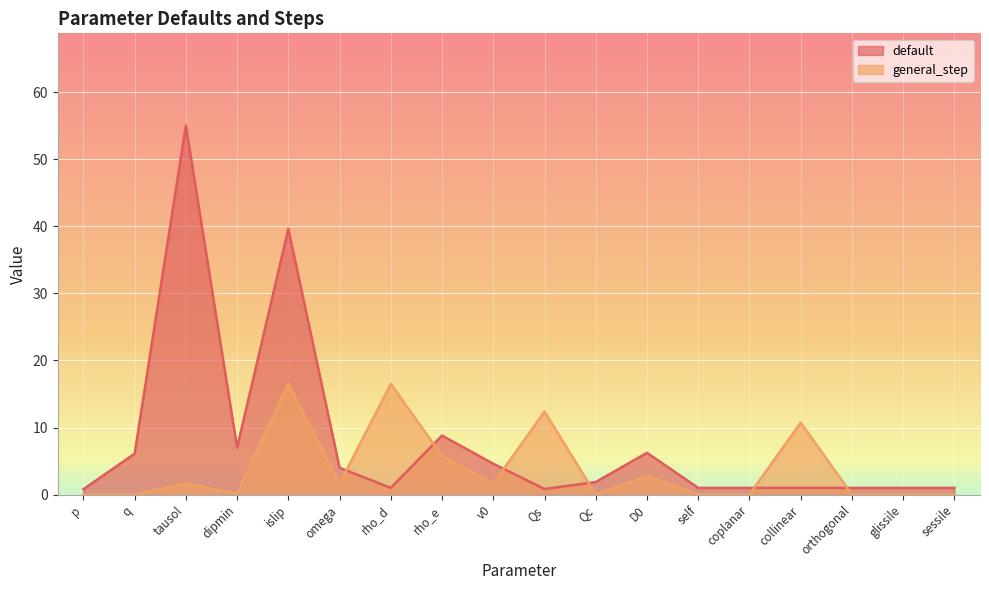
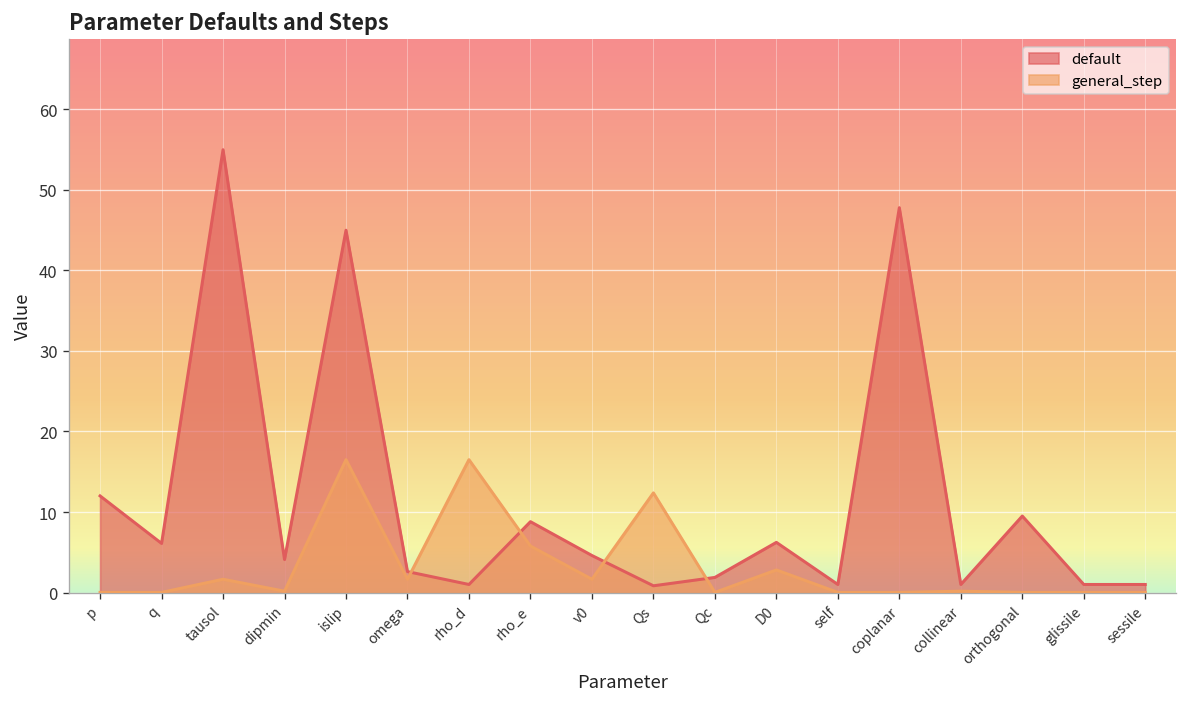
  {
    "default": {
-     "p": 1,
+     "p": 12,
      "q": 6,
      "tausol": 55,
-     "dipmin": 7,
-     "islip": 40,
-     "omega": 4,
+     "dipmin": 4,
+     "islip": 45,
+     "omega": 3,
      "rho_d": 1,
      "rho_e": 9,
      "v0": 5,
      "Qs": 1,
      "Qc": 2,
      "D0": 6,
      "self": 1,
-     "coplanar": 1,
+     "coplanar": 48,
      "collinear": 1,
-     "orthogonal": 1,
+     "orthogonal": 10,
      "glissile": 1,
      "sessile": 1
    },
    "general_step": {
      "p": 0,
      "q": 0,
      "tausol": 2,
      "dipmin": 0,
      "islip": 17,
      "omega": 2,
      "rho_d": 17,
      "rho_e": 6,
      "v0": 2,
      "Qs": 12,
      "Qc": 0,
      "D0": 3,
      "self": 0,
      "coplanar": 0,
-     "collinear": 11,
+     "collinear": 0,
      "orthogonal": 0,
      "glissile": 0,
      "sessile": 0
    }
  }
